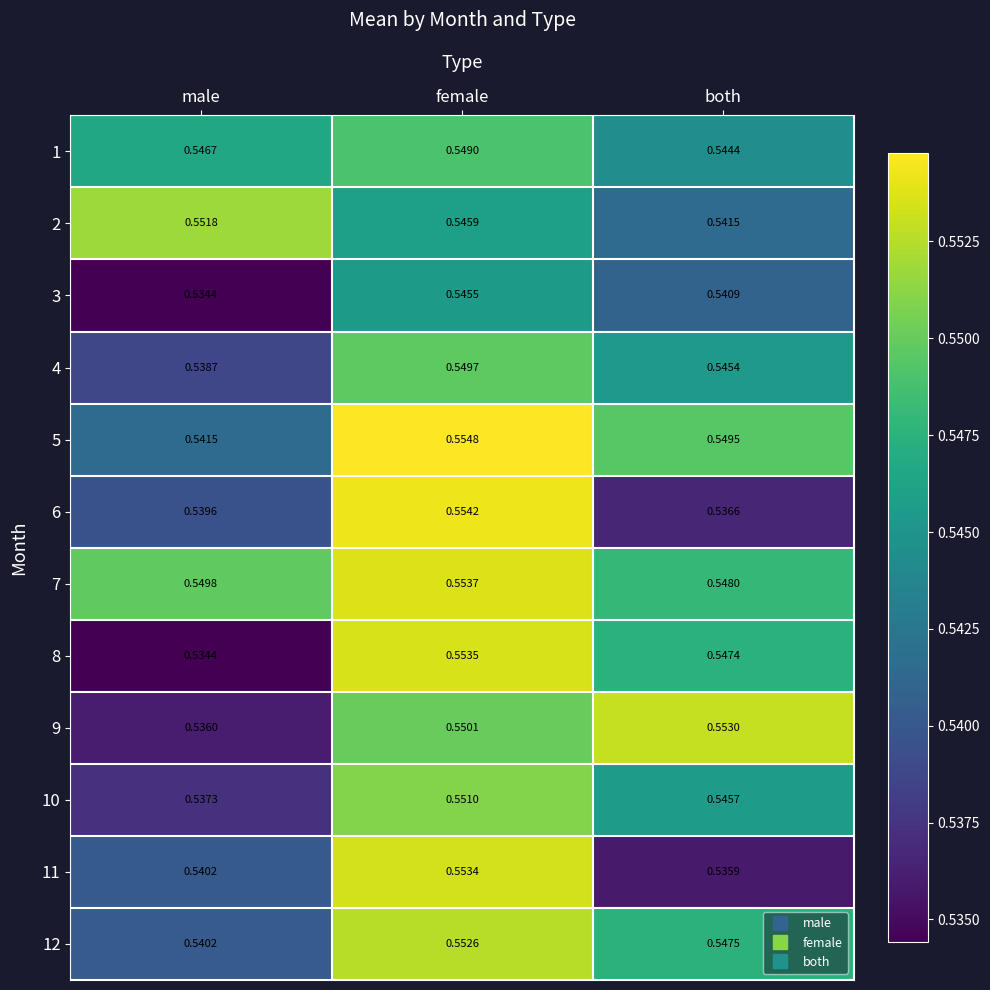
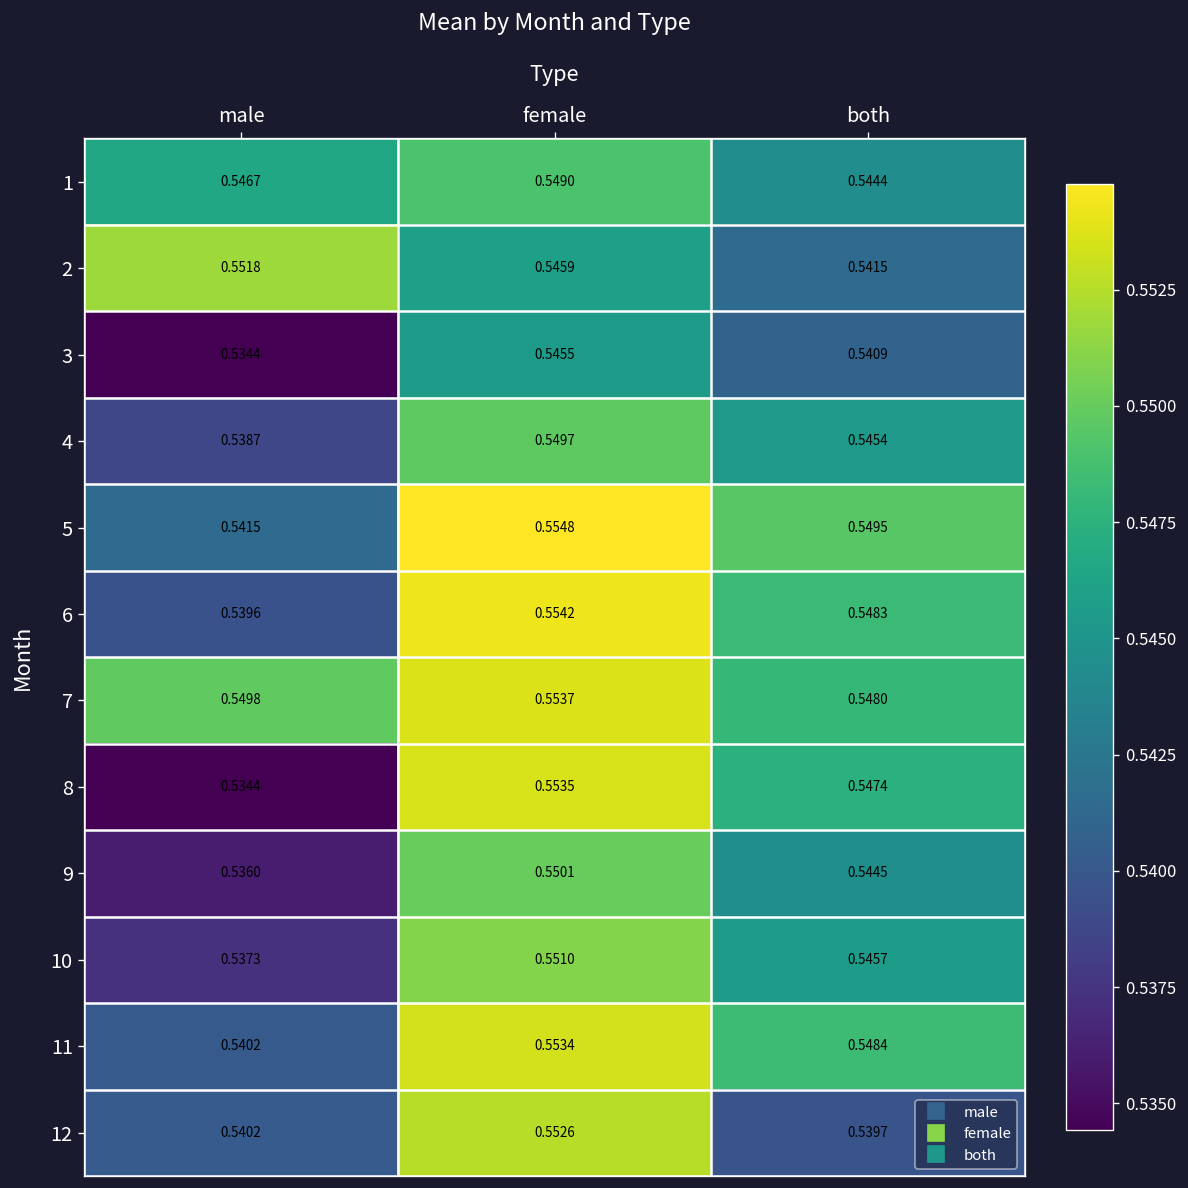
  {
    "1": {
      "male": 0.5467,
      "female": 0.5490,
      "both": 0.5444
    },
    "2": {
      "male": 0.5518,
      "female": 0.5459,
      "both": 0.5415
    },
    "3": {
      "male": 0.5344,
      "female": 0.5455,
      "both": 0.5409
    },
    "4": {
      "male": 0.5387,
      "female": 0.5497,
      "both": 0.5454
    },
    "5": {
      "male": 0.5415,
      "female": 0.5548,
      "both": 0.5495
    },
    "6": {
      "male": 0.5396,
      "female": 0.5542,
-     "both": 0.5366
+     "both": 0.5483
    },
    "7": {
      "male": 0.5498,
      "female": 0.5537,
      "both": 0.5480
    },
    "8": {
      "male": 0.5344,
      "female": 0.5535,
      "both": 0.5474
    },
    "9": {
      "male": 0.5360,
      "female": 0.5501,
-     "both": 0.5530
+     "both": 0.5445
    },
    "10": {
      "male": 0.5373,
      "female": 0.5510,
      "both": 0.5457
    },
    "11": {
      "male": 0.5402,
      "female": 0.5534,
-     "both": 0.5359
+     "both": 0.5484
    },
    "12": {
      "male": 0.5402,
      "female": 0.5526,
-     "both": 0.5475
+     "both": 0.5397
    }
  }
